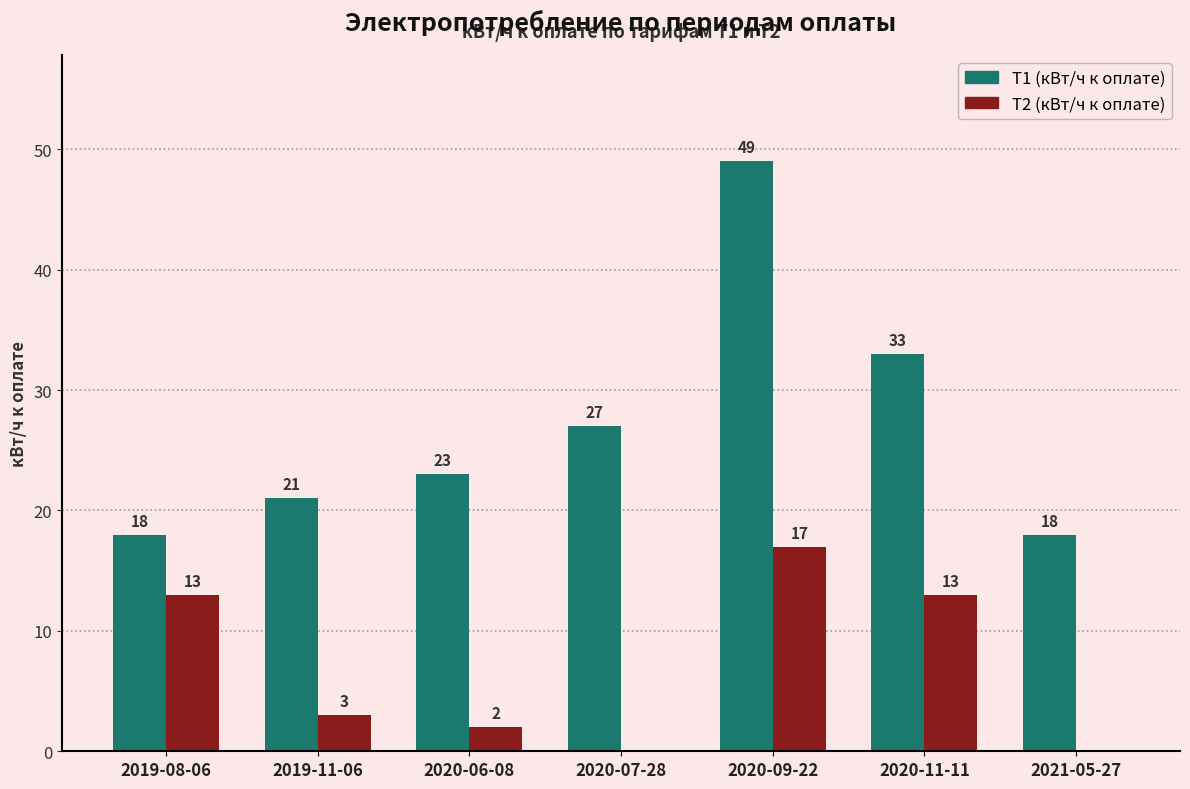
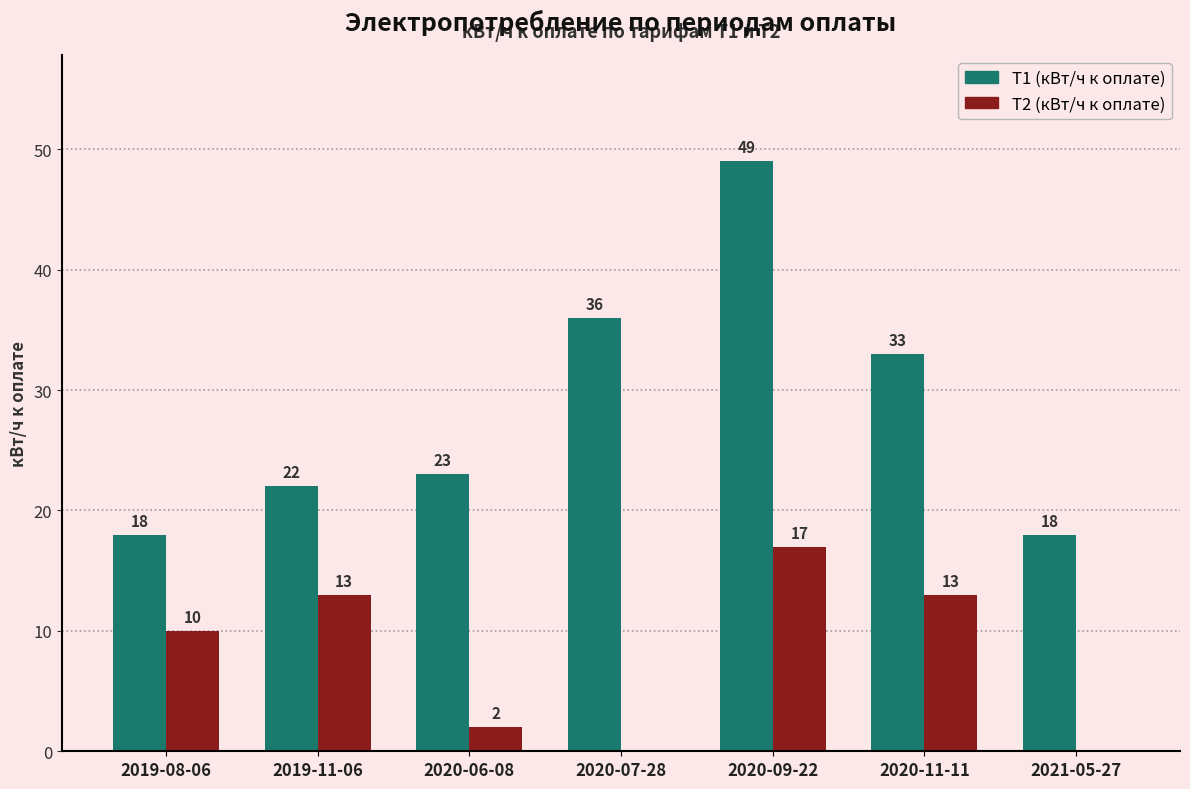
  {
    "Т1 (кВт/ч к оплате)": {
      "2019-08-06": 18,
-     "2019-11-06": 21,
+     "2019-11-06": 22,
      "2020-06-08": 23,
-     "2020-07-28": 27,
+     "2020-07-28": 36,
      "2020-09-22": 49,
      "2020-11-11": 33,
      "2021-05-27": 18
    },
    "Т2 (кВт/ч к оплате)": {
-     "2019-08-06": 13,
-     "2019-11-06": 3,
+     "2019-08-06": 10,
+     "2019-11-06": 13,
      "2020-06-08": 2,
      "2020-09-22": 17,
      "2020-11-11": 13
    }
  }
